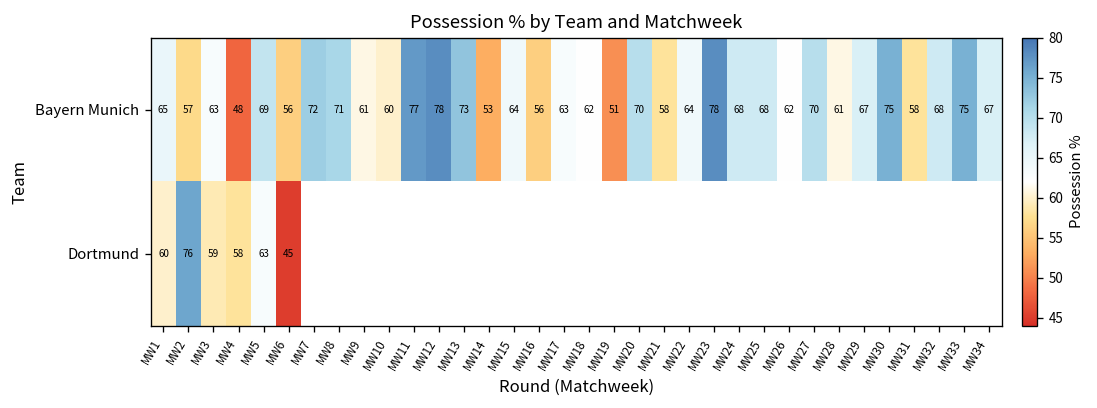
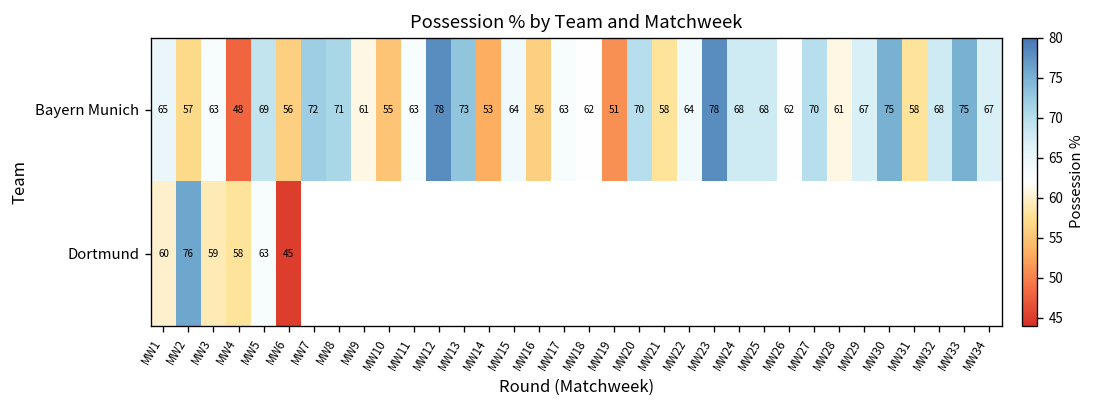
  {
    "Bayern Munich": {
      "MW1": 65,
      "MW2": 57,
      "MW3": 63,
      "MW4": 48,
      "MW5": 69,
      "MW6": 56,
      "MW7": 72,
      "MW8": 71,
      "MW9": 61,
-     "MW10": 60,
-     "MW11": 77,
+     "MW10": 55,
+     "MW11": 63,
      "MW12": 78,
      "MW13": 73,
      "MW14": 53,
      "MW15": 64,
      "MW16": 56,
      "MW17": 63,
      "MW18": 62,
      "MW19": 51,
      "MW20": 70,
      "MW21": 58,
      "MW22": 64,
      "MW23": 78,
      "MW24": 68,
      "MW25": 68,
      "MW26": 62,
      "MW27": 70,
      "MW28": 61,
      "MW29": 67,
      "MW30": 75,
      "MW31": 58,
      "MW32": 68,
      "MW33": 75,
      "MW34": 67
    },
    "Dortmund": {
      "MW1": 60,
      "MW2": 76,
      "MW3": 59,
      "MW4": 58,
      "MW5": 63,
      "MW6": 45
    }
  }
